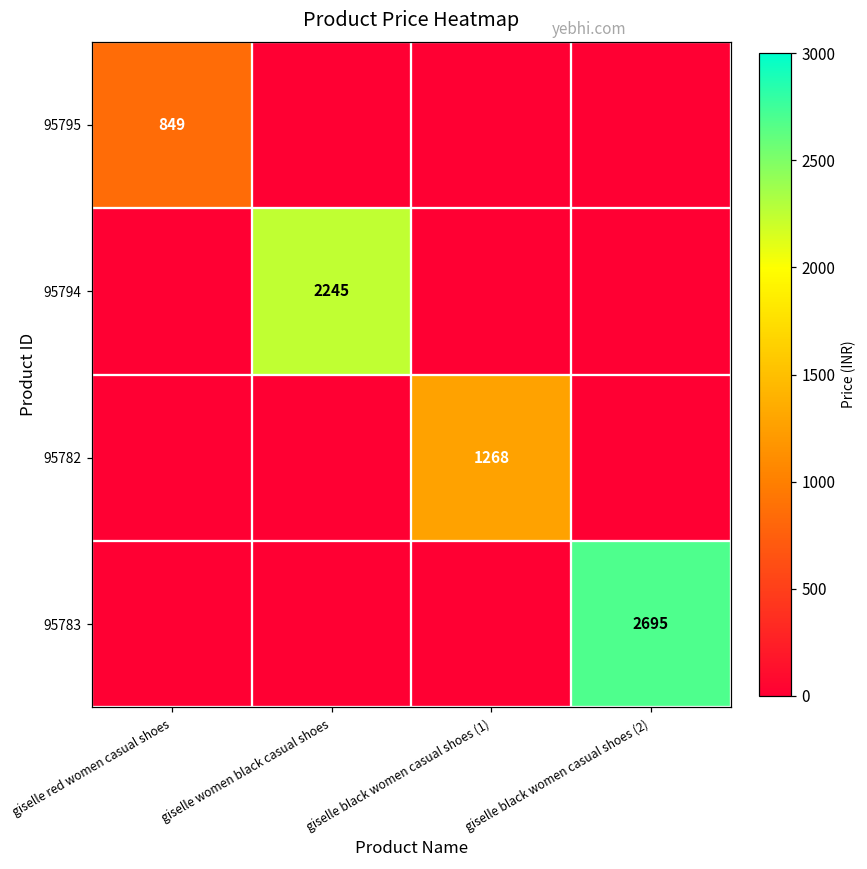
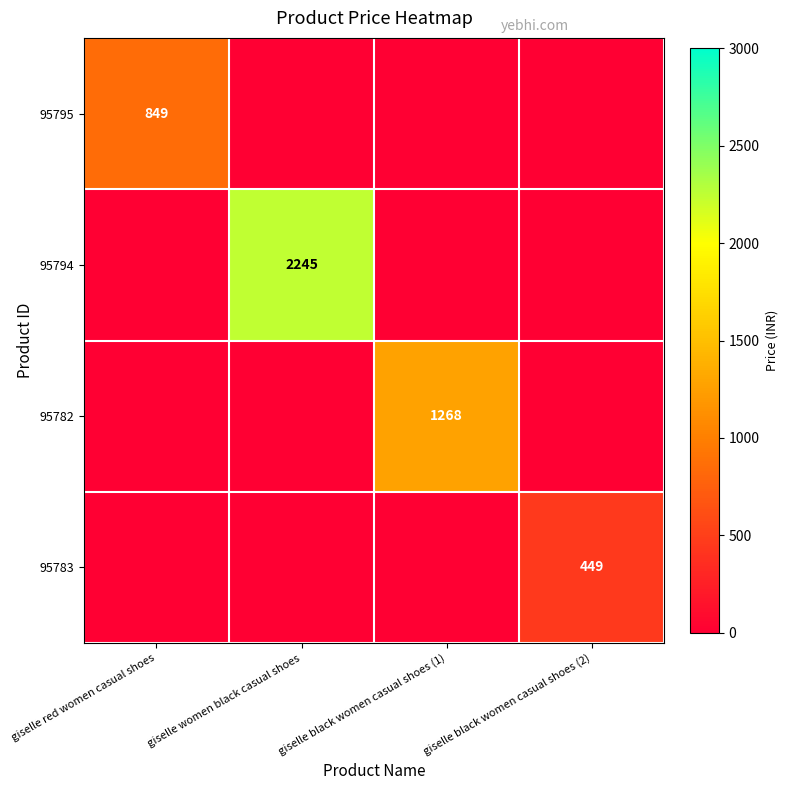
  {
    "95795": {
      "giselle red women casual shoes": 849
    },
    "95794": {
      "giselle women black casual shoes": 2245
    },
    "95782": {
      "giselle black women casual shoes (1)": 1268
    },
    "95783": {
-     "giselle black women casual shoes (2)": 2695
+     "giselle black women casual shoes (2)": 449
    }
  }
